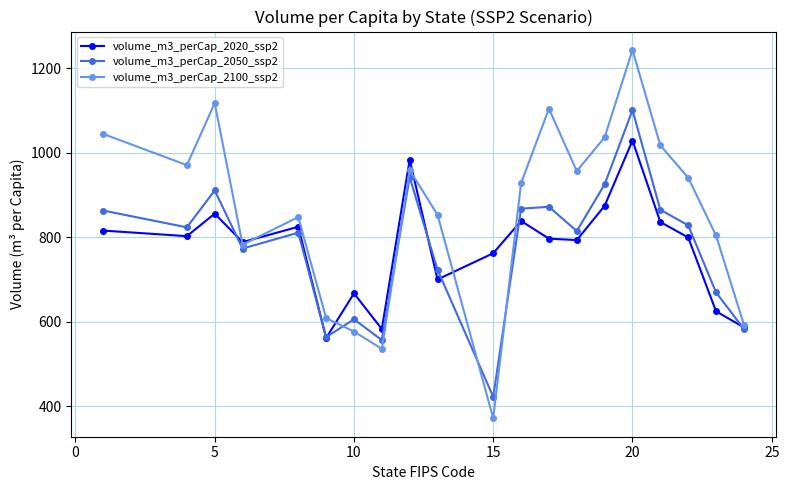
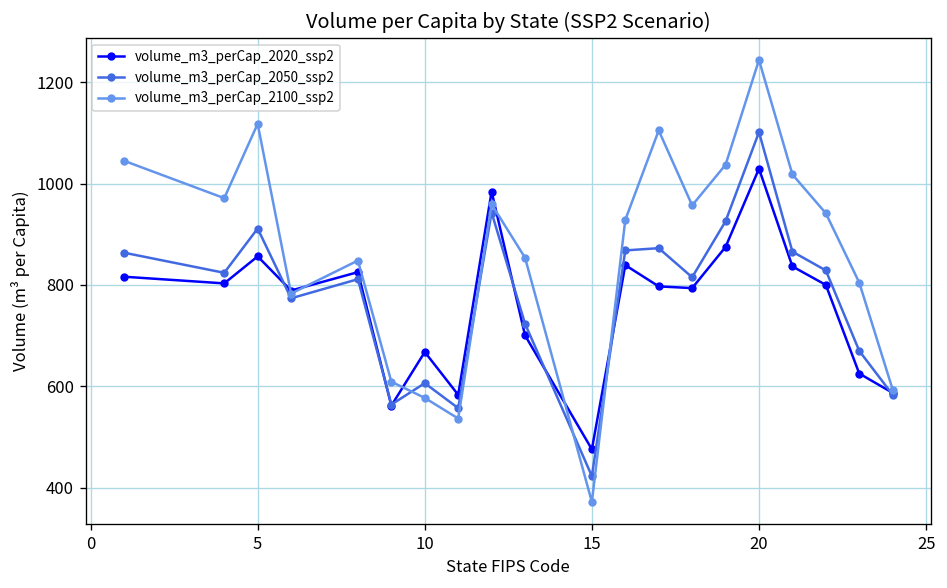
  {
    "volume_m3_perCap_2020_ssp2": {
      "5": 860,
      "10": 670,
-     "15": 760,
+     "15": 480,
      "20": 1030
    }
  }
